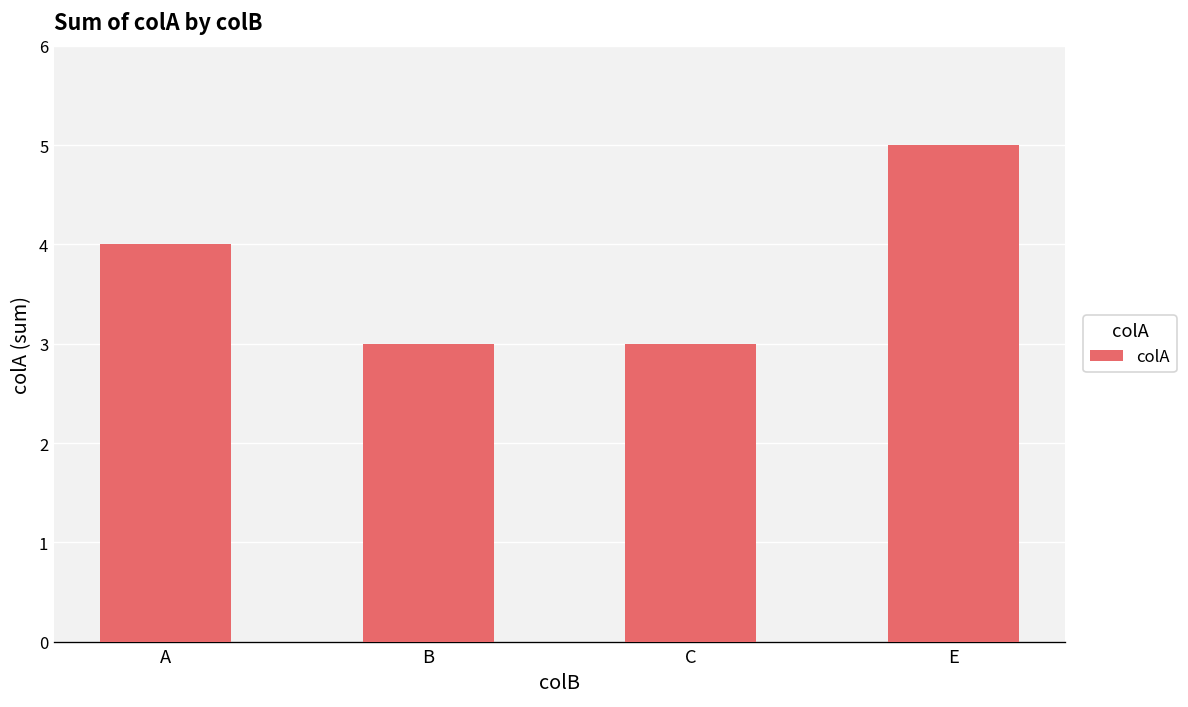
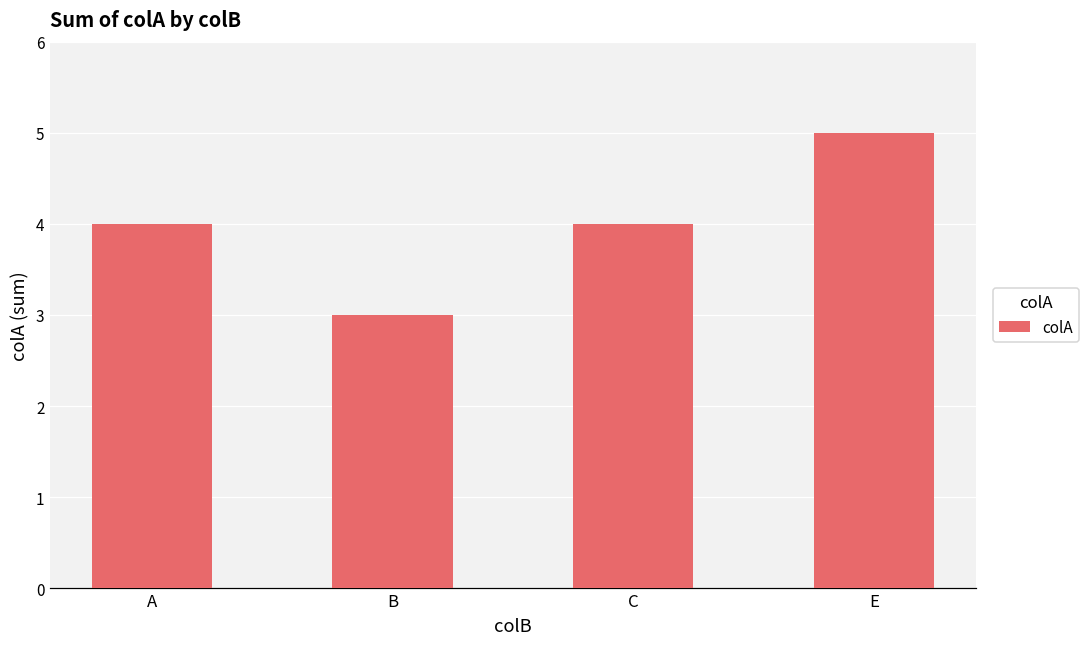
  {
    "A": 4,
    "B": 3,
-   "C": 3,
+   "C": 4,
    "E": 5
  }
